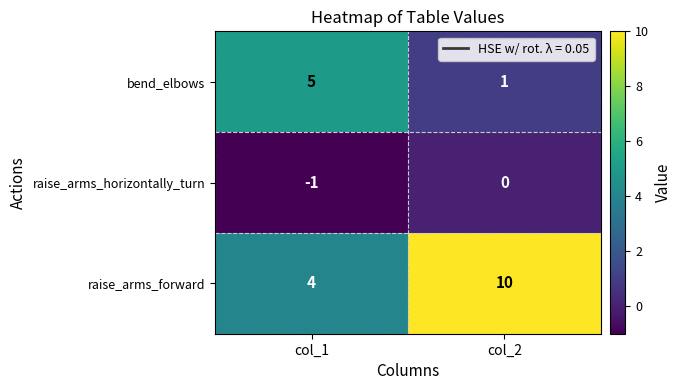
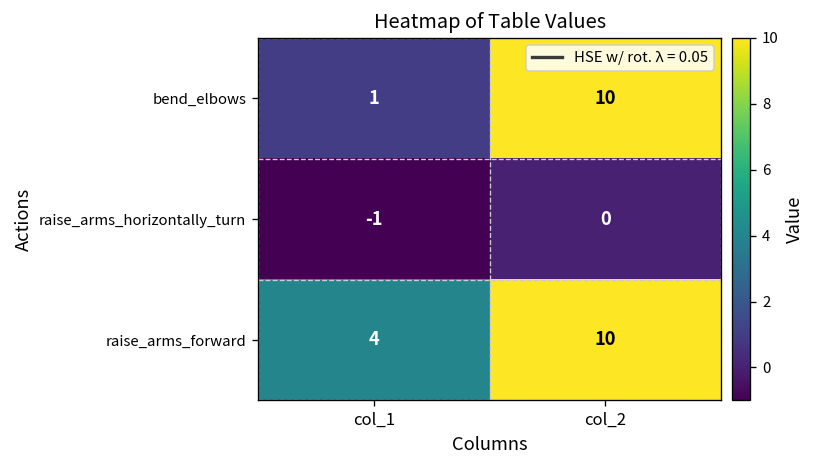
  {
    "bend_elbows": {
-     "col_1": 5,
-     "col_2": 1
+     "col_1": 1,
+     "col_2": 10
    },
    "raise_arms_horizontally_turn": {
      "col_1": -1,
      "col_2": 0
    },
    "raise_arms_forward": {
      "col_1": 4,
      "col_2": 10
    }
  }
